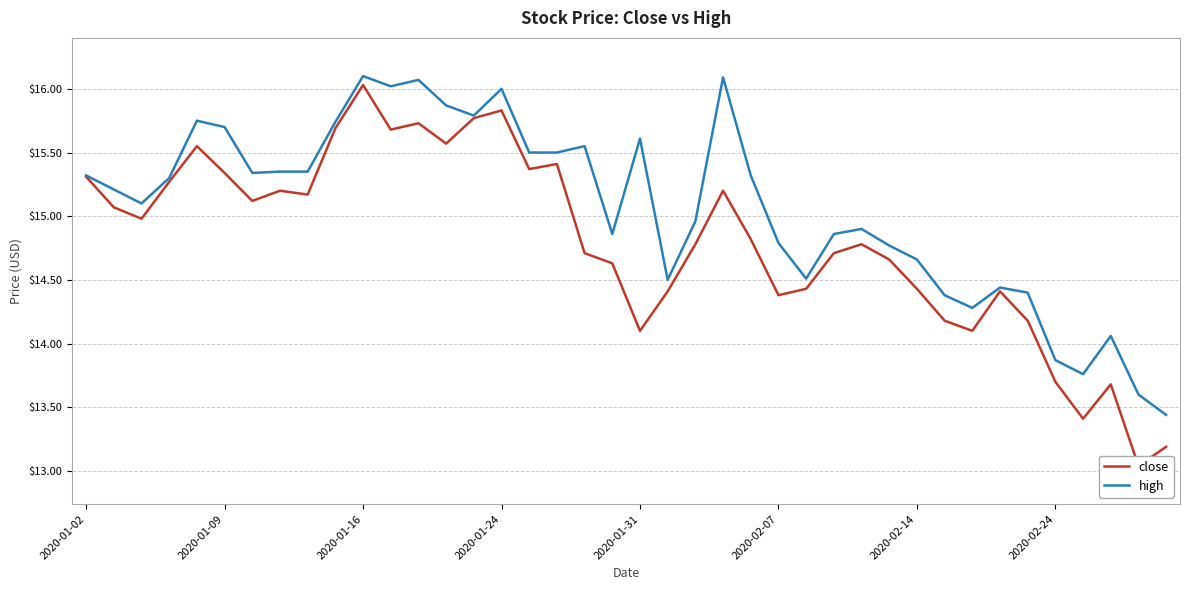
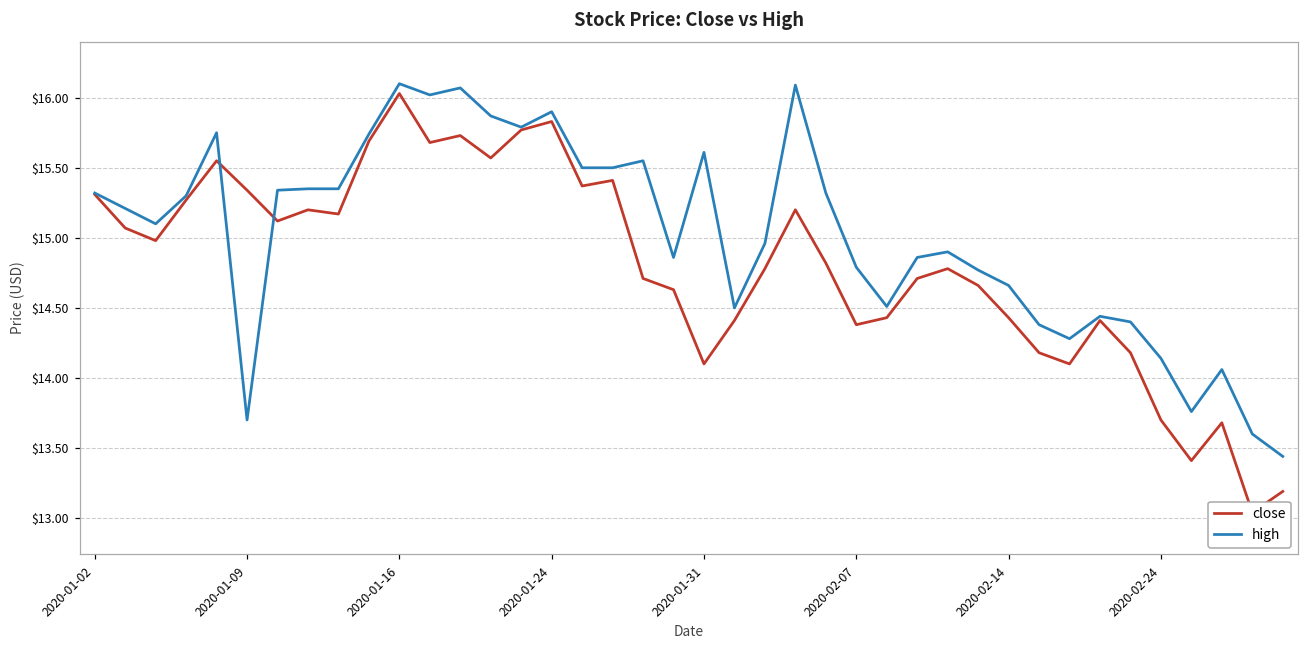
  {
    "close": {
      "2020-01-09": "$15.34",
      "2020-01-16": "$16.03",
      "2020-01-24": "$15.83",
      "2020-01-31": "$14.10",
      "2020-02-07": "$14.38",
      "2020-02-14": "$14.43",
      "2020-02-24": "$13.70"
    },
    "high": {
-     "2020-01-09": "$15.7",
+     "2020-01-09": "$13.7",
      "2020-01-16": "$16.10",
-     "2020-01-24": "$16.0",
+     "2020-01-24": "$15.9",
      "2020-01-31": "$15.61",
      "2020-02-07": "$14.79",
      "2020-02-14": "$14.66",
-     "2020-02-24": "$13.87"
+     "2020-02-24": "$14.14"
    }
  }
